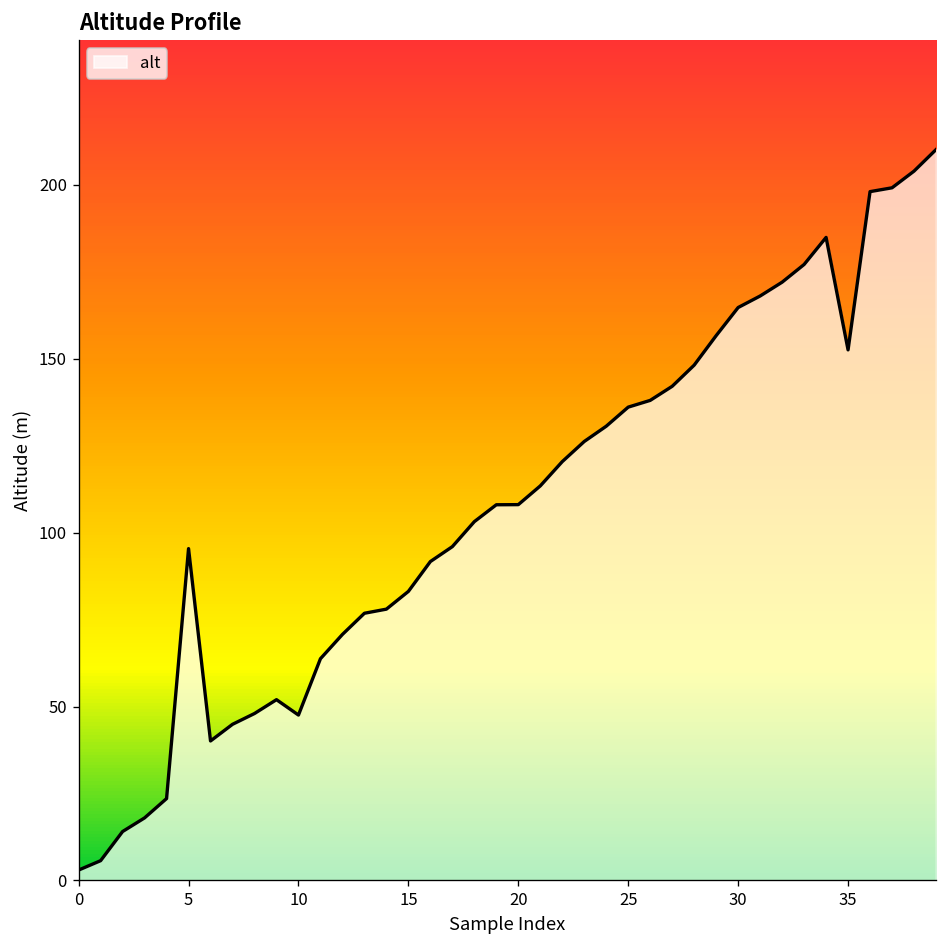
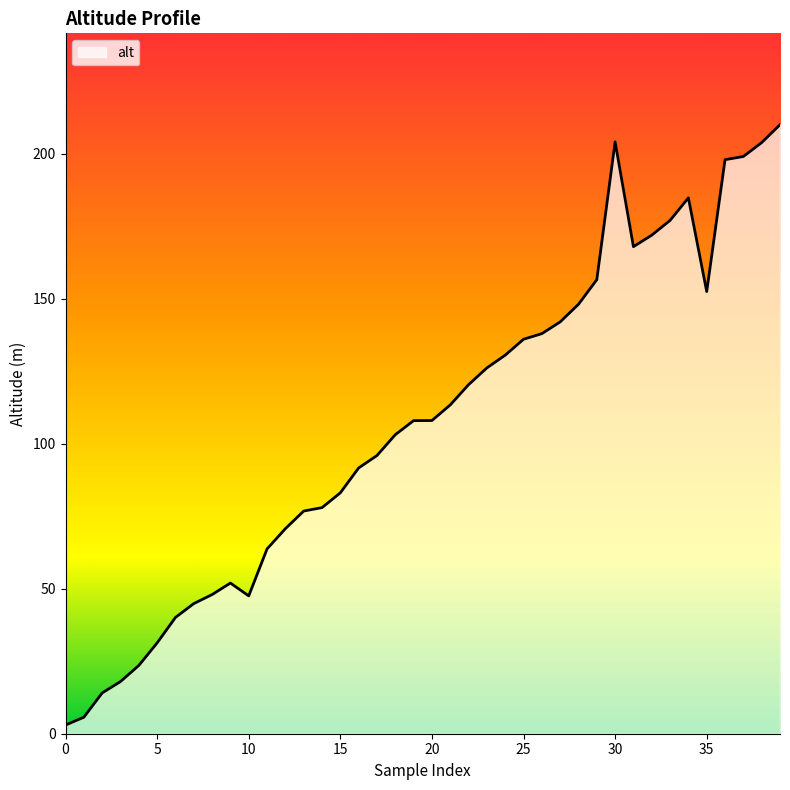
  {
    "0": 3,
-   "5": 95,
+   "5": 31,
    "10": 48,
    "15": 83,
    "20": 108,
    "25": 136,
-   "30": 165,
+   "30": 204,
    "35": 153
  }
